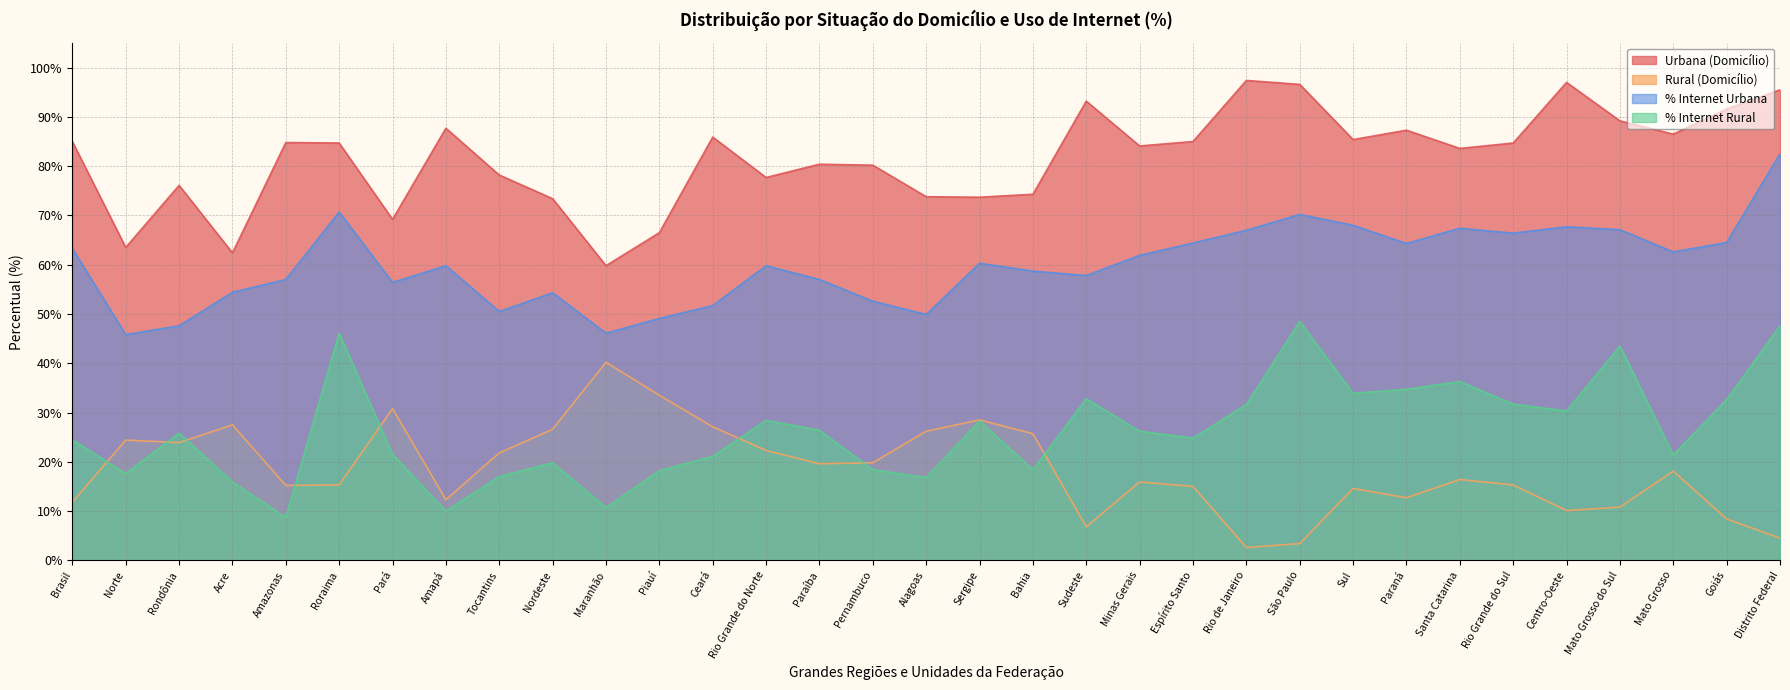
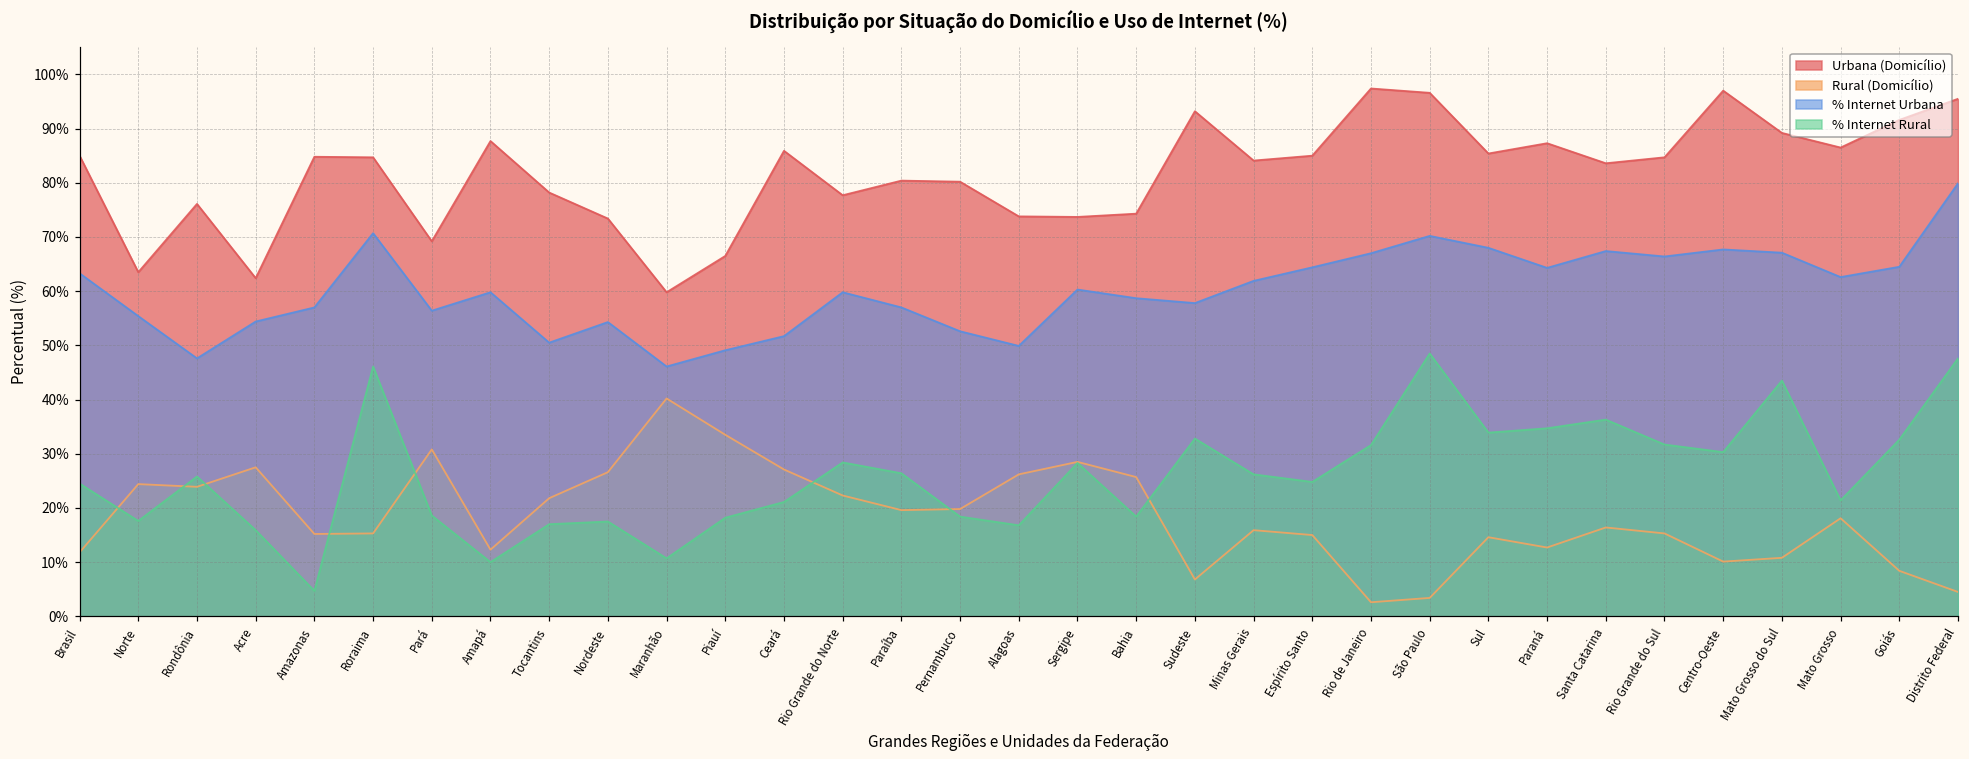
  {
    "Urbana (Domicílio)": {
      "Brasil": "85%",
      "Norte": "64%",
      "Rondônia": "76%",
      "Acre": "62%",
      "Amazonas": "85%",
      "Roraima": "85%",
      "Pará": "69%",
      "Amapá": "88%",
      "Tocantins": "78%",
      "Nordeste": "73%",
      "Maranhão": "60%",
      "Piauí": "67%",
      "Ceará": "86%",
      "Rio Grande do Norte": "78%",
      "Paraíba": "80%",
      "Pernambuco": "80%",
      "Alagoas": "74%",
      "Sergipe": "74%",
      "Bahia": "74%",
      "Sudeste": "93%",
      "Minas Gerais": "84%",
      "Espírito Santo": "85%",
      "Rio de Janeiro": "97%",
      "São Paulo": "97%",
      "Sul": "85%",
      "Paraná": "87%",
      "Santa Catarina": "84%",
      "Rio Grande do Sul": "85%",
      "Centro-Oeste": "97%",
      "Mato Grosso do Sul": "89%",
      "Mato Grosso": "87%",
      "Distrito Federal": "96%"
    },
    "Rural (Domicílio)": {
      "Brasil": "12%",
      "Norte": "24%",
      "Rondônia": "24%",
      "Acre": "28%",
      "Amazonas": "15%",
      "Roraima": "15%",
      "Pará": "31%",
      "Amapá": "12%",
      "Tocantins": "22%",
      "Nordeste": "27%",
      "Maranhão": "40%",
      "Piauí": "34%",
      "Ceará": "27%",
      "Rio Grande do Norte": "22%",
      "Paraíba": "20%",
      "Pernambuco": "20%",
      "Alagoas": "26%",
      "Bahia": "26%",
      "Sudeste": "7%",
      "Minas Gerais": "16%",
      "Espírito Santo": "15%",
      "Rio de Janeiro": "3%",
      "São Paulo": "3%",
      "Sul": "15%",
      "Paraná": "13%",
      "Santa Catarina": "16%",
      "Rio Grande do Sul": "15%",
      "Centro-Oeste": "10%",
      "Mato Grosso do Sul": "11%",
      "Mato Grosso": "18%",
      "Goiás": "8%",
      "Distrito Federal": "5%"
    },
    "% Internet Urbana": {
      "Brasil": "63%",
-     "Norte": "46%",
+     "Norte": "55%",
      "Rondônia": "48%",
      "Acre": "54%",
      "Amazonas": "57%",
      "Roraima": "71%",
      "Pará": "56%",
      "Amapá": "60%",
      "Tocantins": "51%",
      "Nordeste": "54%",
      "Maranhão": "46%",
      "Piauí": "49%",
      "Ceará": "52%",
      "Rio Grande do Norte": "60%",
      "Paraíba": "57%",
      "Pernambuco": "53%",
      "Alagoas": "50%",
      "Sergipe": "60%",
      "Bahia": "59%",
      "Sudeste": "58%",
      "Minas Gerais": "62%",
      "Espírito Santo": "64%",
      "Rio de Janeiro": "67%",
      "São Paulo": "70%",
      "Sul": "68%",
      "Paraná": "64%",
      "Santa Catarina": "67%",
      "Rio Grande do Sul": "66%",
      "Centro-Oeste": "68%",
      "Mato Grosso do Sul": "67%",
      "Mato Grosso": "63%",
      "Goiás": "65%",
-     "Distrito Federal": "83%"
+     "Distrito Federal": "80%"
    },
    "% Internet Rural": {
      "Brasil": "25%",
      "Norte": "18%",
      "Rondônia": "26%",
      "Acre": "16%",
-     "Amazonas": "9%",
+     "Amazonas": "5%",
      "Roraima": "46%",
-     "Pará": "22%",
+     "Pará": "19%",
      "Amapá": "10%",
      "Tocantins": "17%",
-     "Nordeste": "20%",
+     "Nordeste": "18%",
      "Maranhão": "11%",
      "Piauí": "18%",
      "Ceará": "21%",
      "Rio Grande do Norte": "28%",
      "Paraíba": "26%",
      "Pernambuco": "18%",
      "Alagoas": "17%",
      "Bahia": "18%",
      "Sudeste": "33%",
      "Minas Gerais": "26%",
      "Espírito Santo": "25%",
      "Rio de Janeiro": "32%",
      "São Paulo": "49%",
      "Sul": "34%",
      "Paraná": "35%",
      "Santa Catarina": "36%",
      "Rio Grande do Sul": "32%",
      "Centro-Oeste": "30%",
      "Mato Grosso do Sul": "44%",
      "Mato Grosso": "21%",
      "Goiás": "33%",
      "Distrito Federal": "48%"
    }
  }
